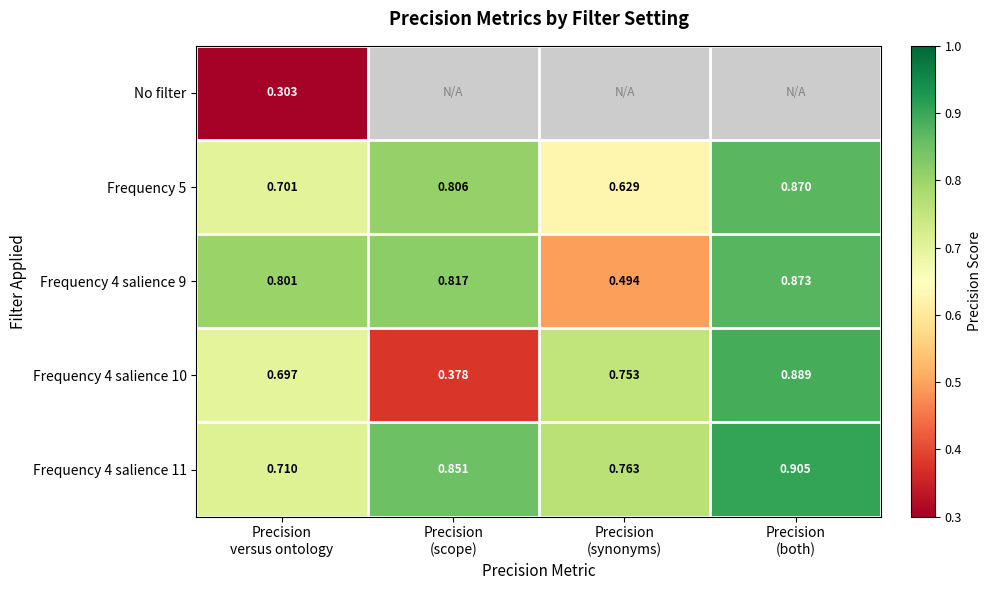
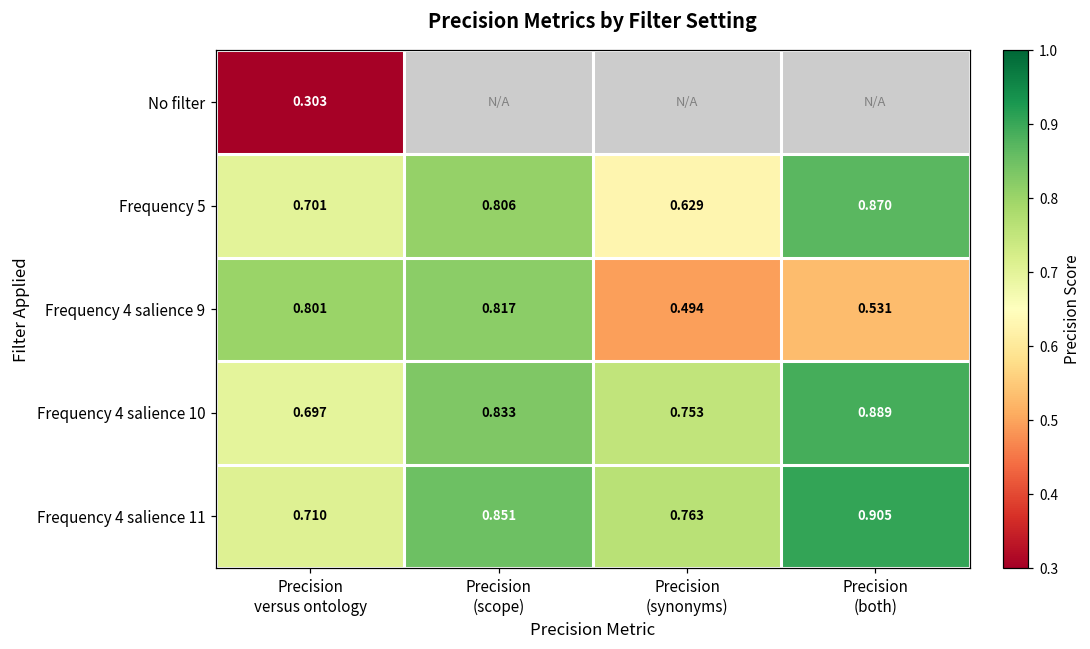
  {
    "No filter": {
      "Precision versus ontology": 0.303
    },
    "Frequency 5": {
      "Precision versus ontology": 0.701,
      "Precision (scope)": 0.806,
      "Precision (synonyms)": 0.629,
      "Precision (both)": 0.870
    },
    "Frequency 4 salience 9": {
      "Precision versus ontology": 0.801,
      "Precision (scope)": 0.817,
      "Precision (synonyms)": 0.494,
-     "Precision (both)": 0.873
+     "Precision (both)": 0.531
    },
    "Frequency 4 salience 10": {
      "Precision versus ontology": 0.697,
-     "Precision (scope)": 0.378,
+     "Precision (scope)": 0.833,
      "Precision (synonyms)": 0.753,
      "Precision (both)": 0.889
    },
    "Frequency 4 salience 11": {
      "Precision versus ontology": 0.710,
      "Precision (scope)": 0.851,
      "Precision (synonyms)": 0.763,
      "Precision (both)": 0.905
    }
  }
